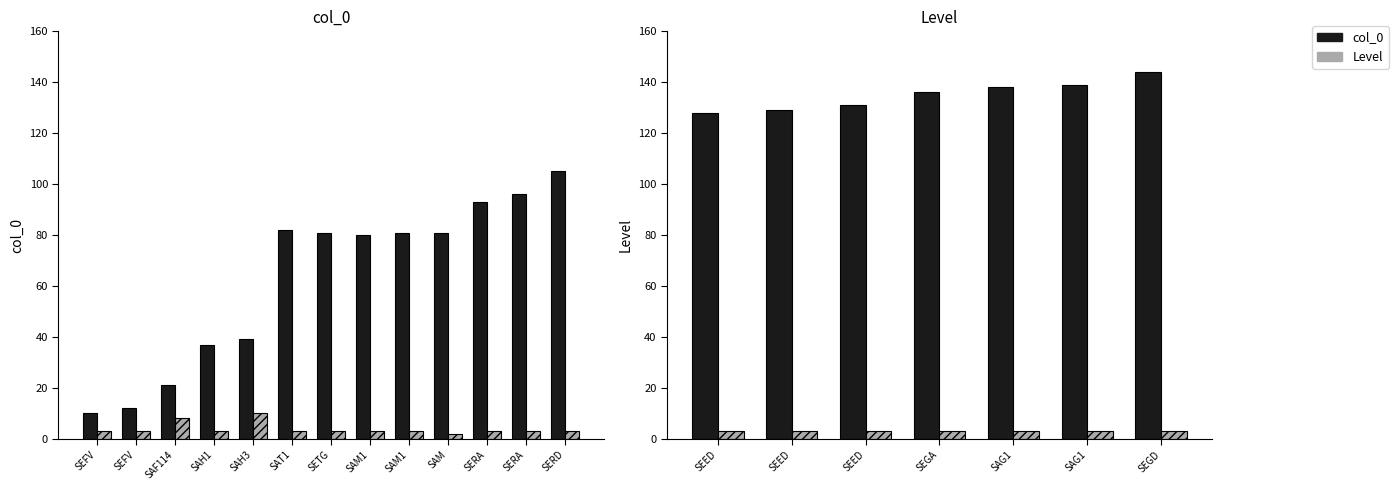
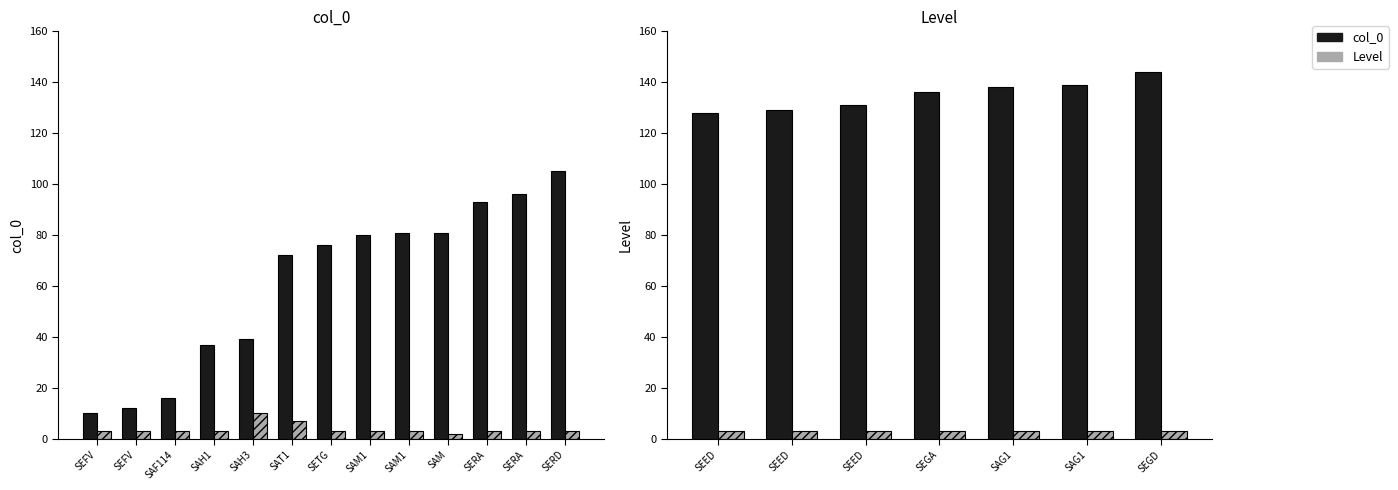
  {
    "col_0": {
      "col_0": {
-       "SAF114": 21,
+       "SAF114": 16,
        "SAH1": 37,
        "SAH3": 39,
-       "SAT1": 82,
-       "SETG": 81,
+       "SAT1": 72,
+       "SETG": 76,
        "SAM": 81,
        "SERD": 105
      },
      "Level": {
-       "SAF114": 8,
+       "SAF114": 3,
        "SAH1": 3,
        "SAH3": 10,
-       "SAT1": 3,
+       "SAT1": 7,
        "SETG": 3,
        "SAM": 2,
        "SERD": 3
      }
    },
    "Level": {
      "col_0": {
        "SEGA": 136,
        "SEGD": 144
      },
      "Level": {
        "SEGA": 3,
        "SEGD": 3
      }
    }
  }
